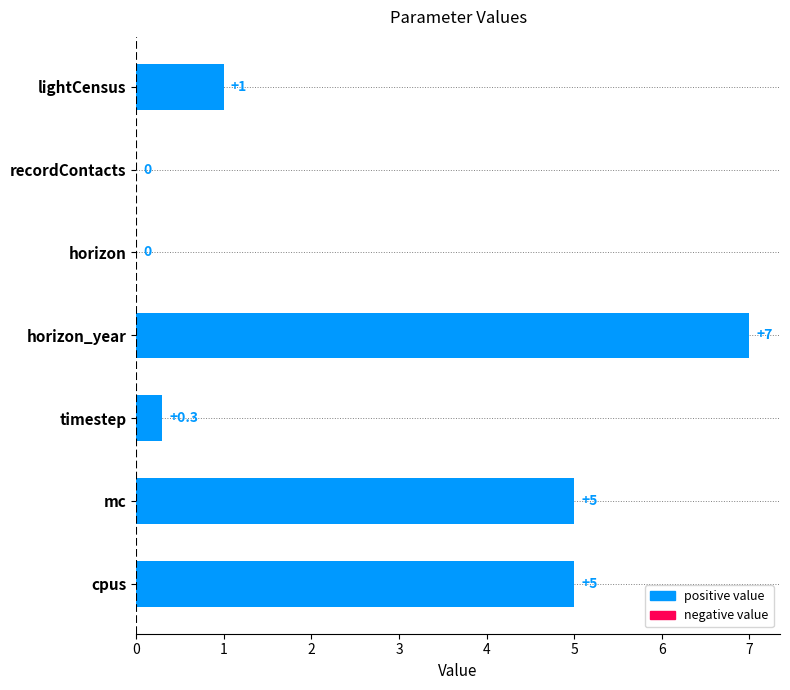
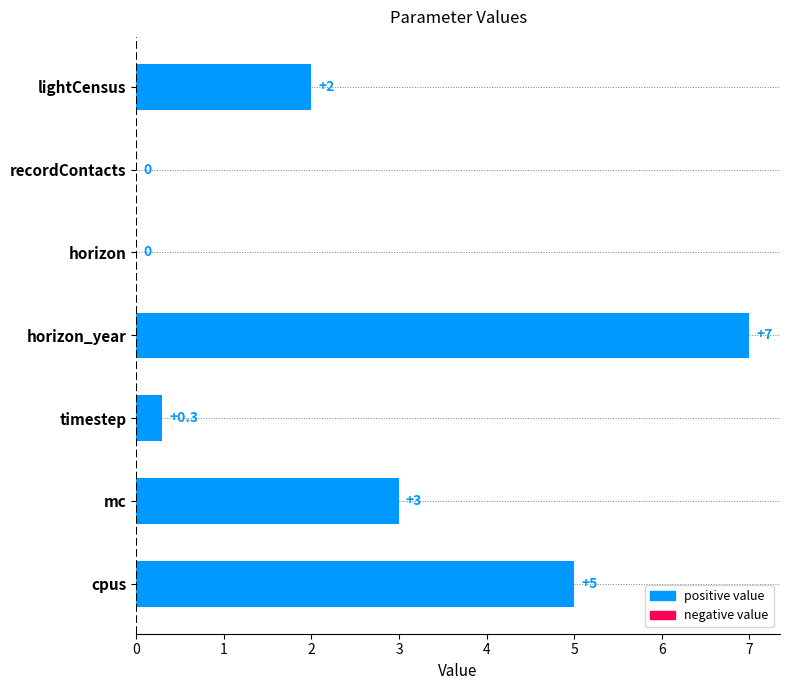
  {
-   "lightCensus": "+1",
+   "lightCensus": "+2",
    "recordContacts": "0",
    "horizon": "0",
    "horizon_year": "+7",
    "timestep": "+0.3",
-   "mc": "+5",
+   "mc": "+3",
    "cpus": "+5"
  }
